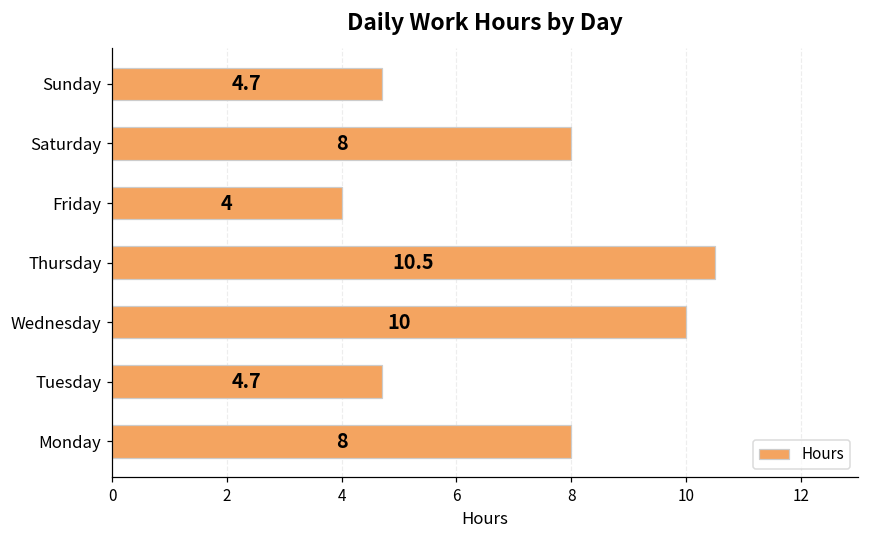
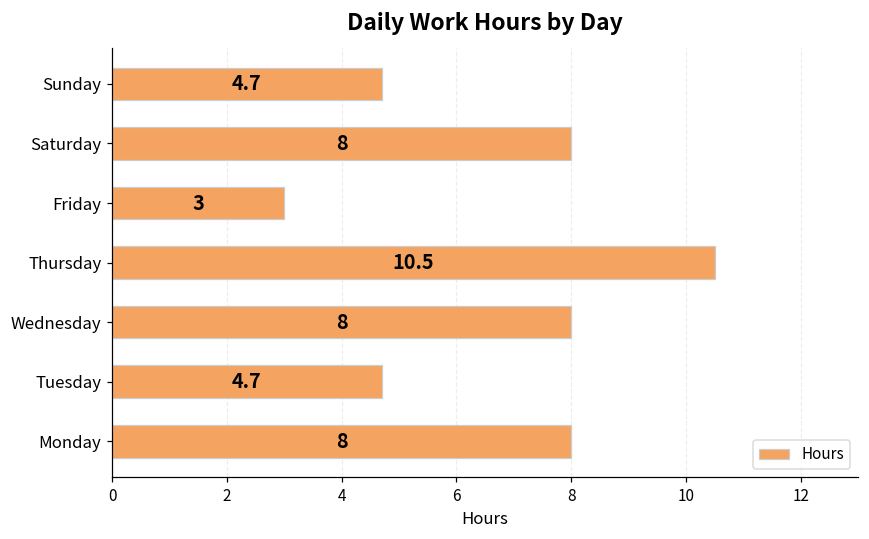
  {
    "Sunday": 4.7,
    "Saturday": 8,
-   "Friday": 4,
+   "Friday": 3,
    "Thursday": 10.5,
-   "Wednesday": 10,
+   "Wednesday": 8,
    "Tuesday": 4.7,
    "Monday": 8
  }
